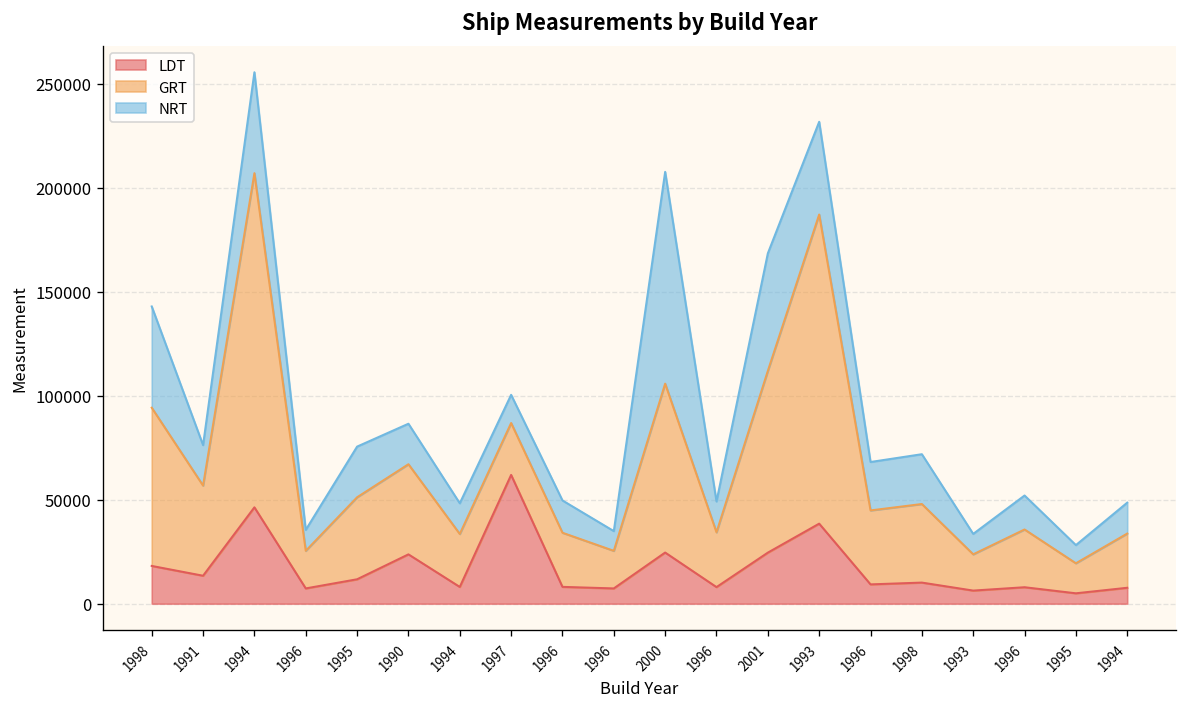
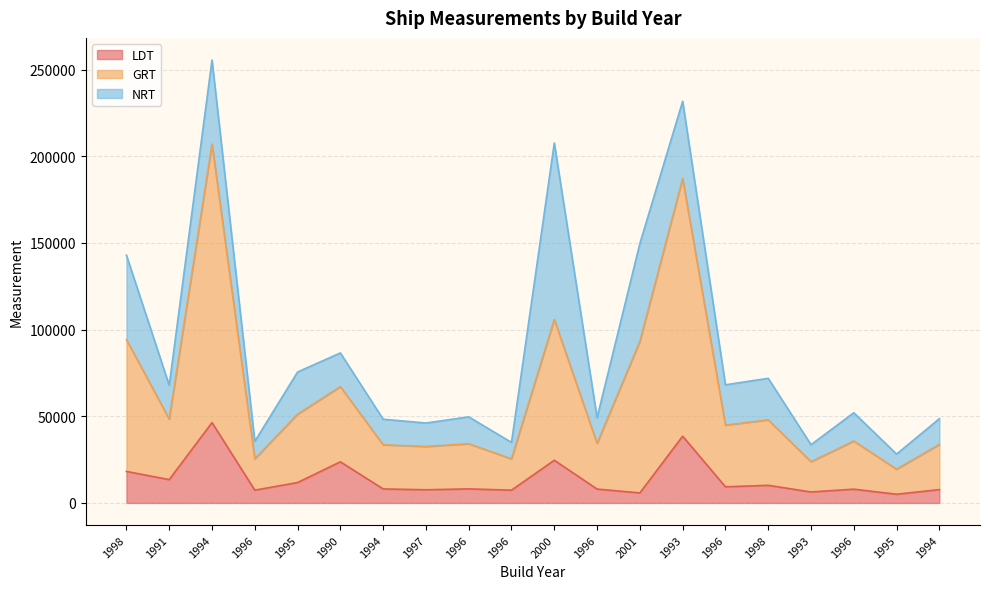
  {
    "LDT": {
      "1991": 13000,
      "1990": 24000,
-     "1997": 62000,
+     "1997": 8000,
      "2000": 25000,
-     "2001": 25000
+     "2001": 6000
    },
    "GRT": {
-     "1991": 43000,
+     "1991": 35000,
      "1990": 43000,
      "1997": 25000,
      "2000": 81000,
      "2001": 87000
    },
    "NRT": {
      "1991": 19000,
      "1990": 19000,
      "1997": 14000,
      "2000": 102000,
      "2001": 57000
    }
  }
